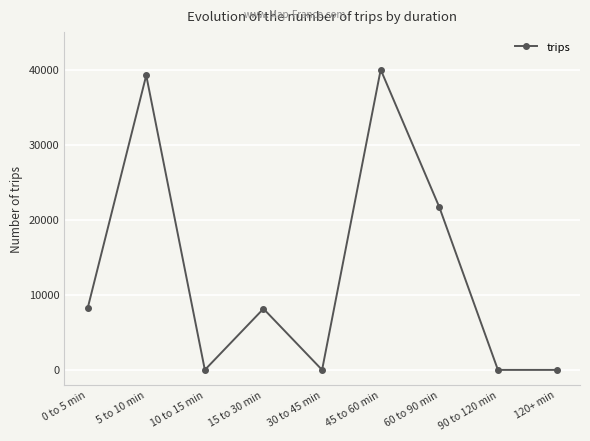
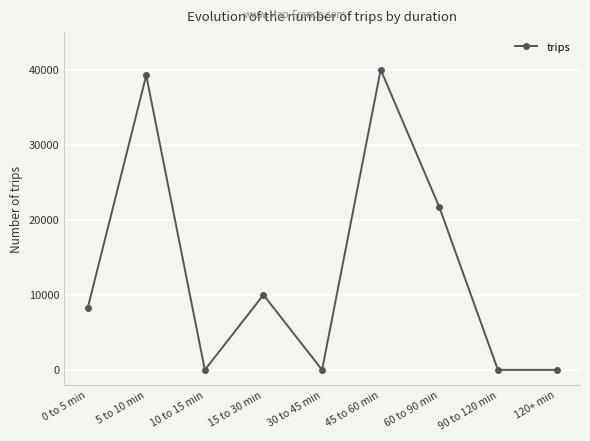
  {
    "0 to 5 min": 8000,
    "5 to 10 min": 39000,
    "10 to 15 min": 0,
-   "15 to 30 min": 8000,
+   "15 to 30 min": 10000,
    "30 to 45 min": 0,
    "45 to 60 min": 40000,
    "60 to 90 min": 22000,
    "90 to 120 min": 0,
    "120+ min": 0
  }
